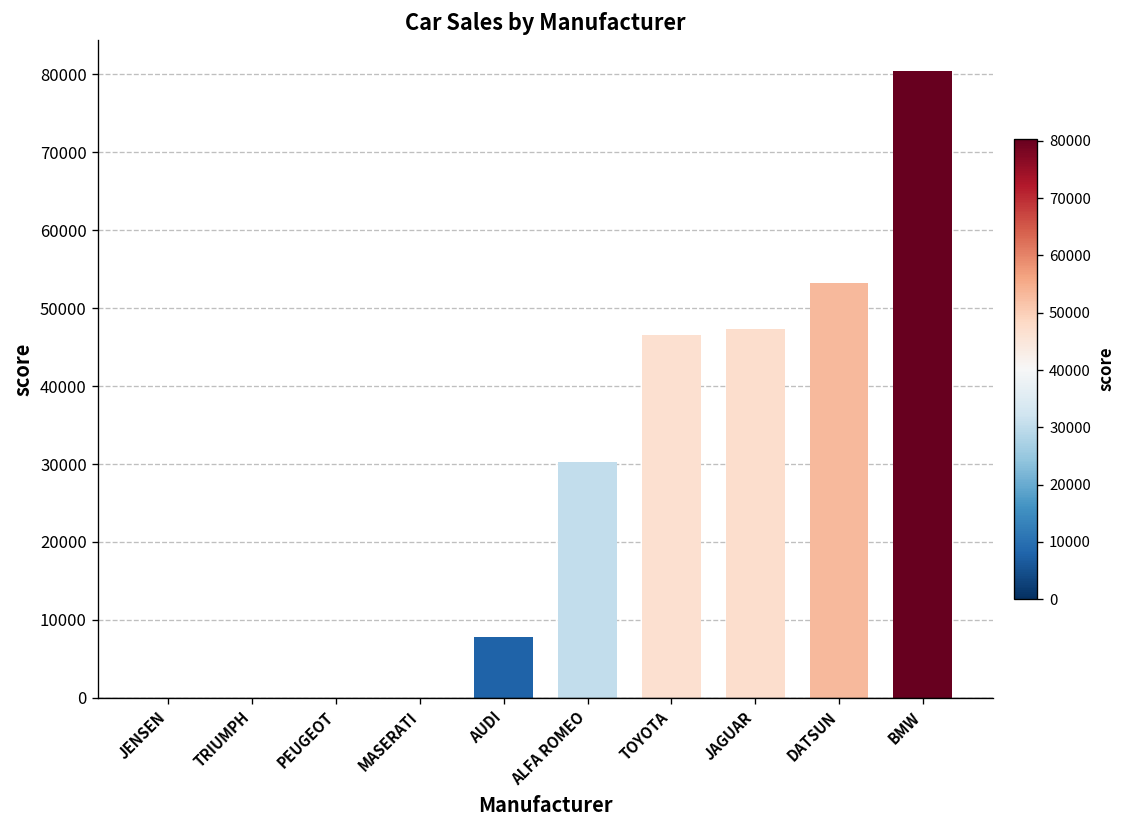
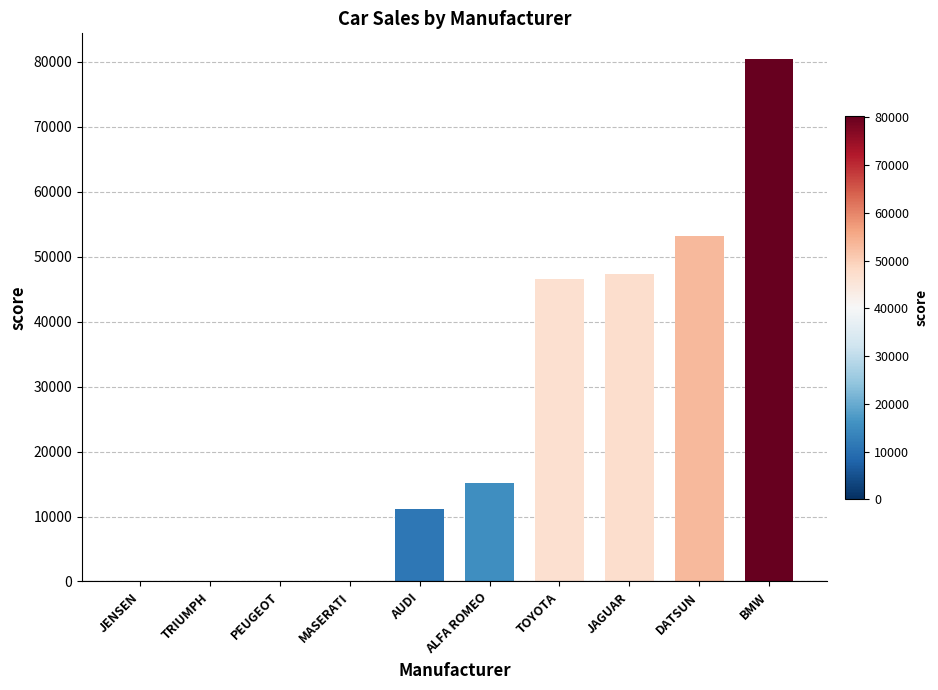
  {
    "JENSEN": 0,
    "TRIUMPH": 0,
    "PEUGEOT": 0,
    "MASERATI": 0,
-   "AUDI": 8000,
-   "ALFA ROMEO": 30000,
+   "AUDI": 11000,
+   "ALFA ROMEO": 15000,
    "TOYOTA": 47000,
    "JAGUAR": 47000,
    "DATSUN": 53000,
    "BMW": 80000
  }
